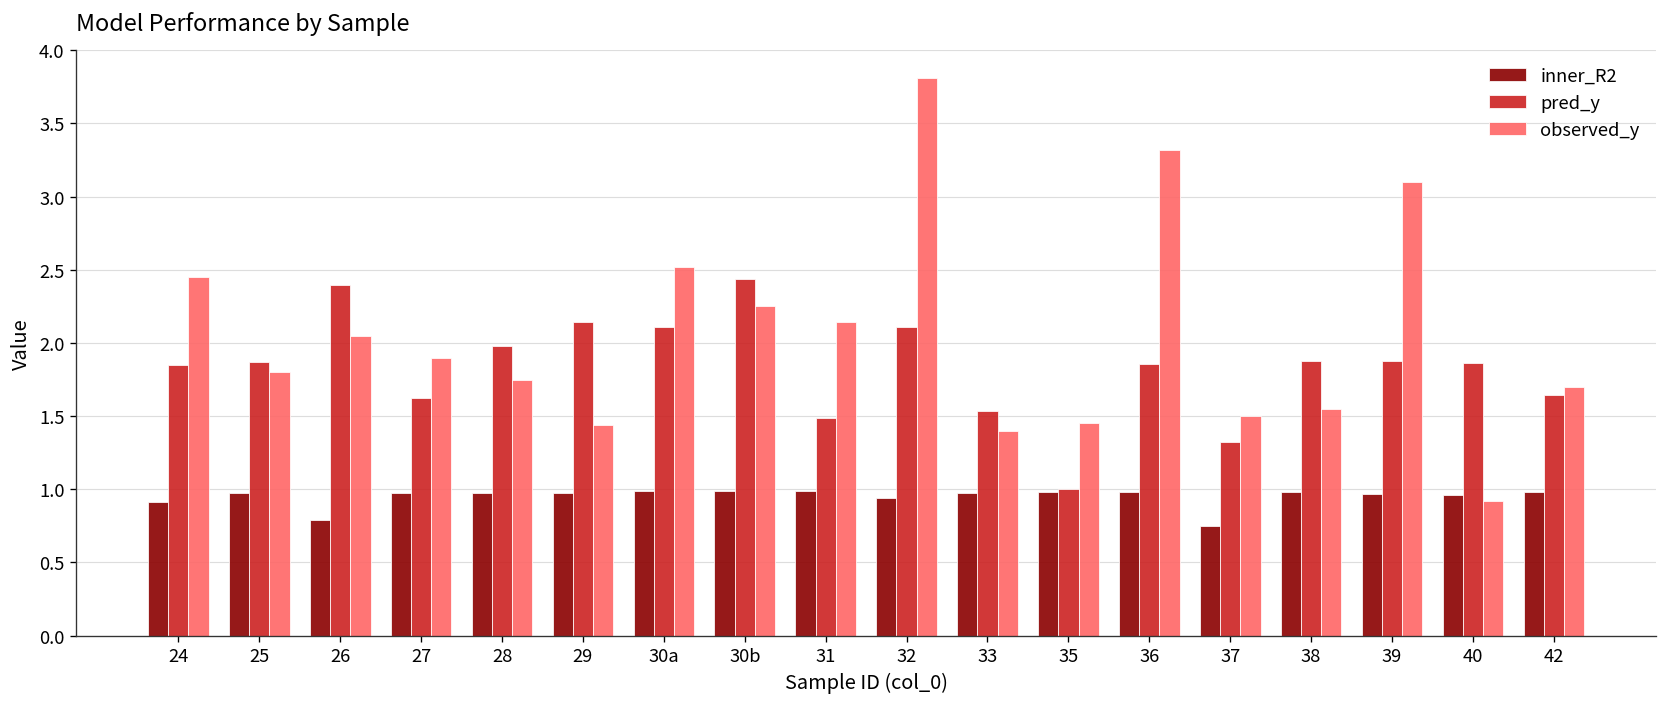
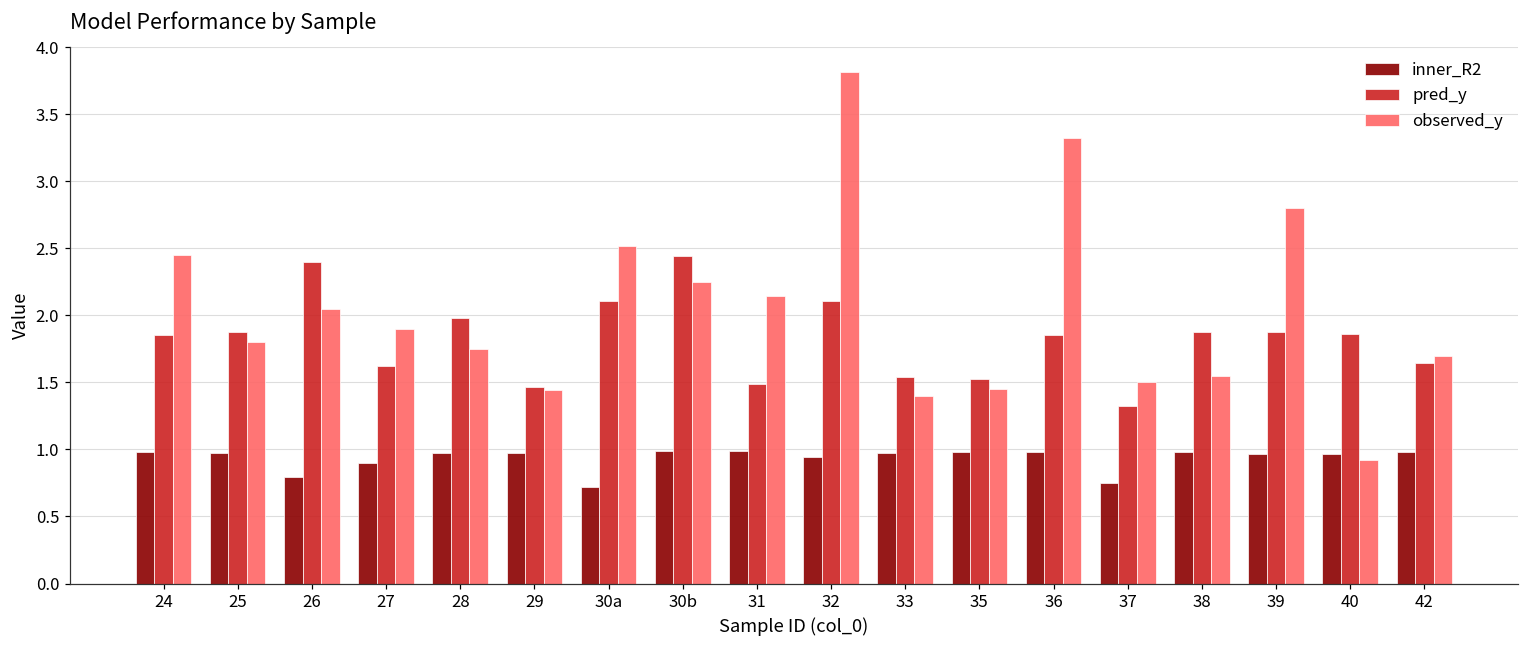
  {
    "inner_R2": {
-     "24": 0.91,
+     "24": 0.98,
      "25": 0.97,
      "26": 0.79,
-     "27": 0.97,
+     "27": 0.90,
      "28": 0.97,
      "29": 0.97,
-     "30a": 0.99,
+     "30a": 0.72,
      "30b": 0.99,
      "31": 0.99,
      "32": 0.94,
      "33": 0.97,
      "35": 0.98,
      "36": 0.98,
      "37": 0.75,
      "38": 0.98,
      "39": 0.96,
      "40": 0.96,
      "42": 0.98
    },
    "pred_y": {
      "24": 1.85,
      "25": 1.87,
      "26": 2.39,
      "27": 1.62,
      "28": 1.98,
-     "29": 2.15,
+     "29": 1.47,
      "30a": 2.11,
      "30b": 2.44,
      "31": 1.48,
      "32": 2.11,
      "33": 1.54,
-     "35": 1.00,
+     "35": 1.53,
      "36": 1.85,
      "37": 1.32,
      "38": 1.88,
      "39": 1.87,
      "40": 1.86,
      "42": 1.65
    },
    "observed_y": {
      "24": 2.45,
      "25": 1.8,
      "26": 2.05,
      "27": 1.9,
      "28": 1.75,
      "29": 1.44,
      "30a": 2.5,
      "30b": 2.25,
      "31": 2.14,
      "32": 3.8,
      "33": 1.4,
      "35": 1.45,
      "36": 3.3,
      "37": 1.5,
      "38": 1.55,
-     "39": 3.1,
+     "39": 2.8,
      "40": 0.9,
      "42": 1.7
    }
  }
